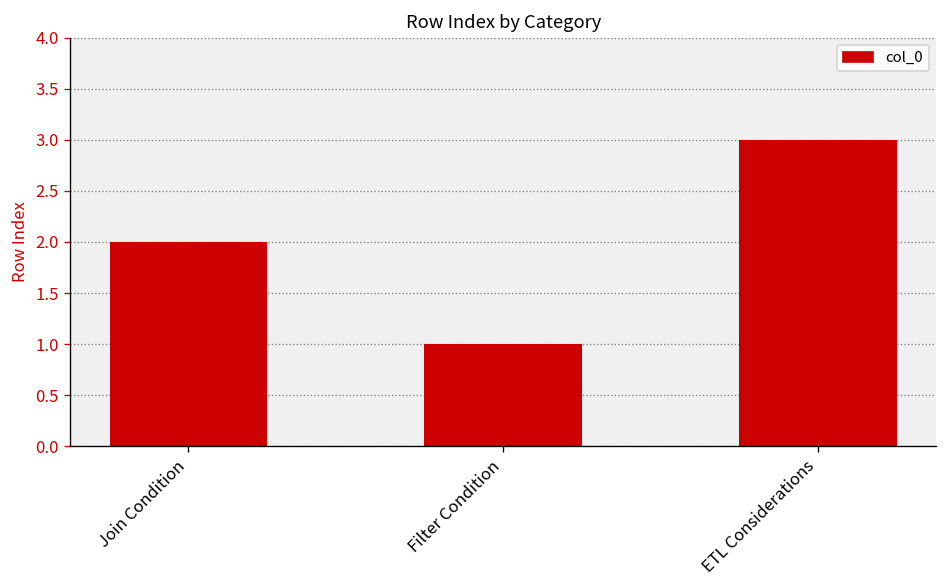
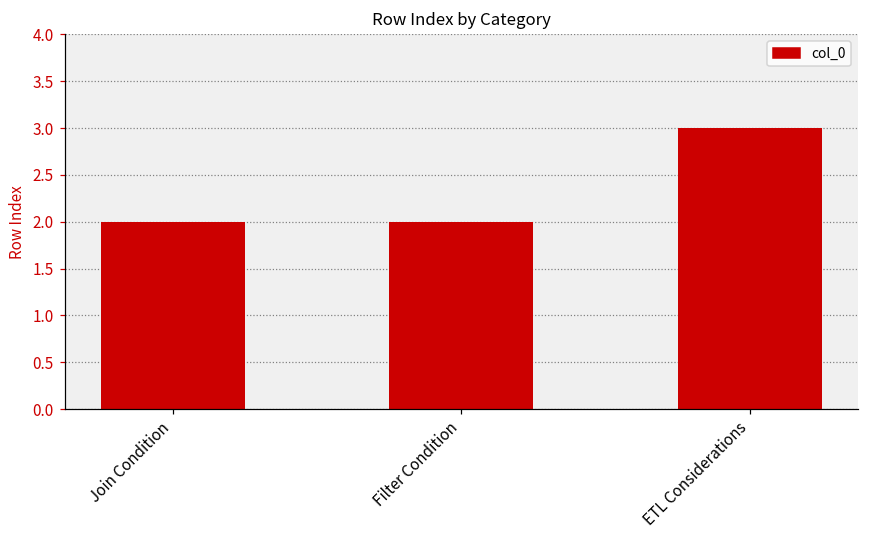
  {
    "Join Condition": 2,
-   "Filter Condition": 1,
+   "Filter Condition": 2,
    "ETL Considerations": 3
  }
